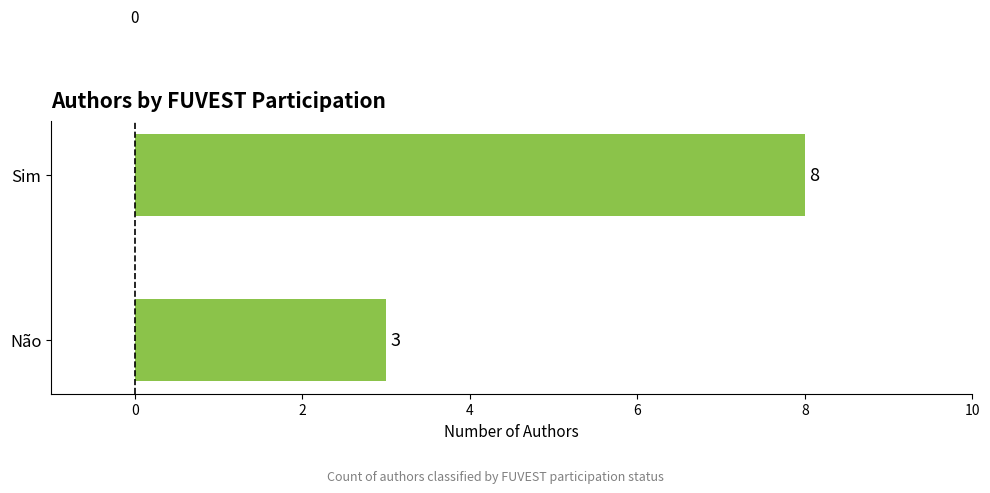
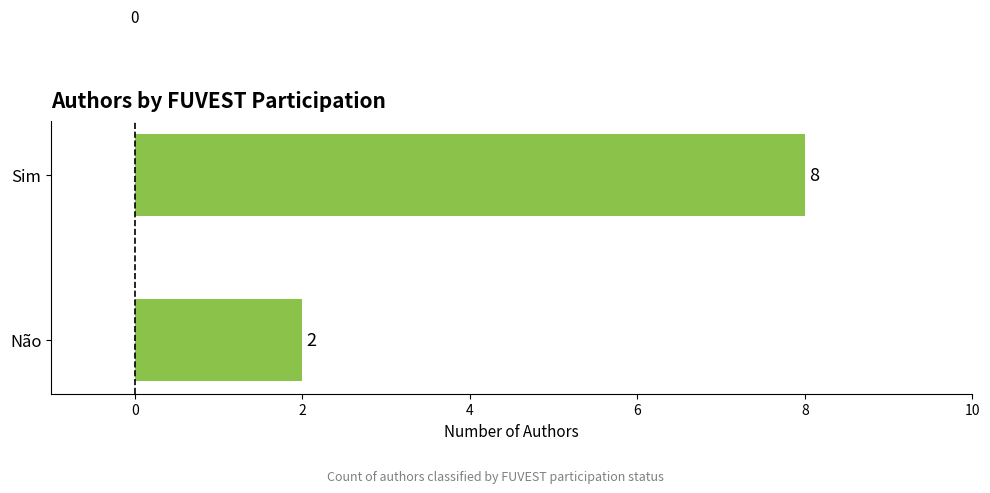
  {
    "Sim": 8,
-   "Não": 3
+   "Não": 2
  }
